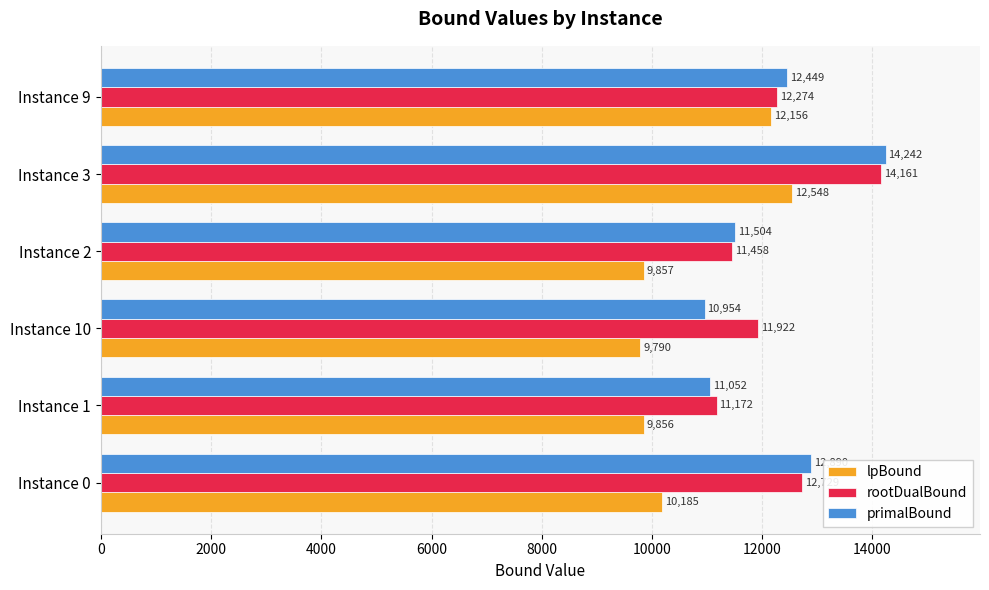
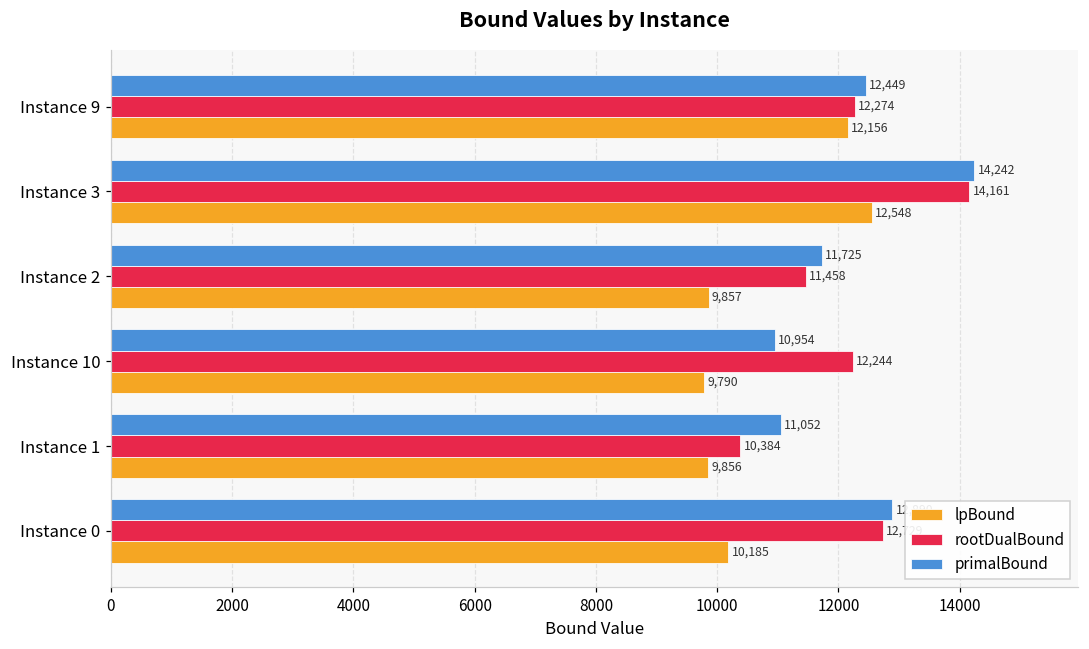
  {
    "lpBound": {
      "Instance 9": "12,156",
      "Instance 3": "12,548",
      "Instance 2": "9,857",
      "Instance 10": "9,790",
      "Instance 1": "9,856",
      "Instance 0": "10,185"
    },
    "rootDualBound": {
      "Instance 9": "12,274",
      "Instance 3": "14,161",
      "Instance 2": "11,458",
-     "Instance 10": "11,922",
-     "Instance 1": "11,172"
+     "Instance 10": "12,244",
+     "Instance 1": "10,384"
    },
    "primalBound": {
      "Instance 9": "12,449",
      "Instance 3": "14,242",
-     "Instance 2": "11,504",
+     "Instance 2": "11,725",
      "Instance 10": "10,954",
      "Instance 1": "11,052"
    }
  }
